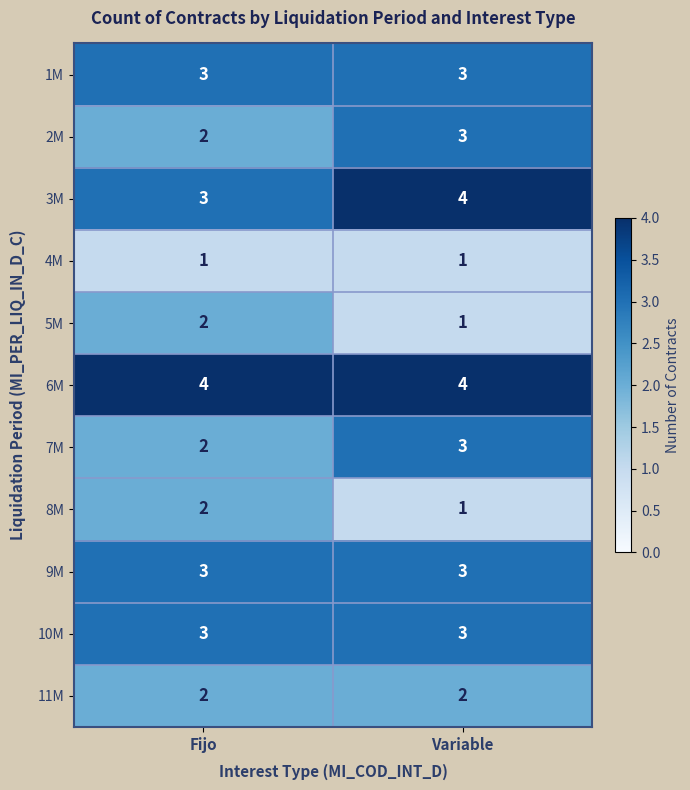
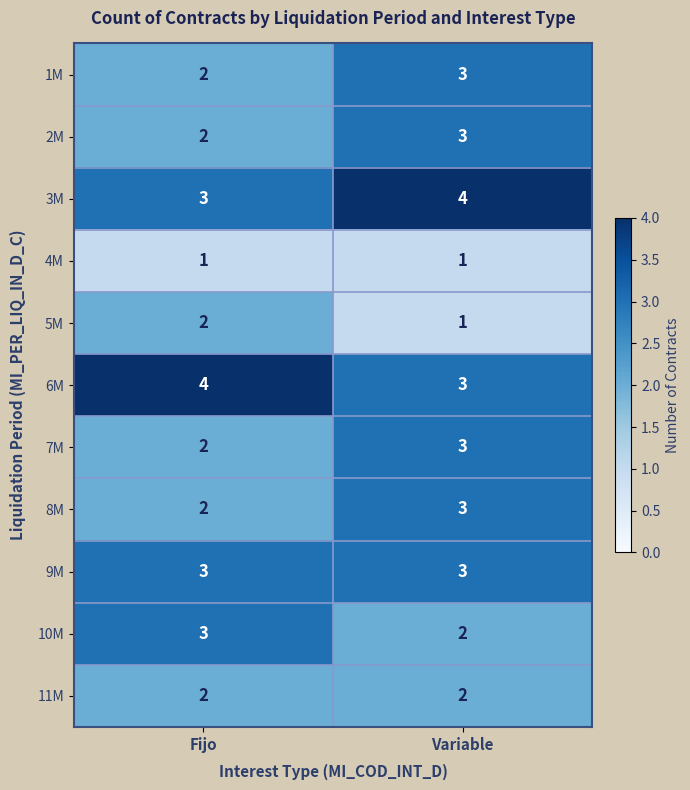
  {
    "1M": {
-     "Fijo": 3,
+     "Fijo": 2,
      "Variable": 3
    },
    "2M": {
      "Fijo": 2,
      "Variable": 3
    },
    "3M": {
      "Fijo": 3,
      "Variable": 4
    },
    "4M": {
      "Fijo": 1,
      "Variable": 1
    },
    "5M": {
      "Fijo": 2,
      "Variable": 1
    },
    "6M": {
      "Fijo": 4,
-     "Variable": 4
+     "Variable": 3
    },
    "7M": {
      "Fijo": 2,
      "Variable": 3
    },
    "8M": {
      "Fijo": 2,
-     "Variable": 1
+     "Variable": 3
    },
    "9M": {
      "Fijo": 3,
      "Variable": 3
    },
    "10M": {
      "Fijo": 3,
-     "Variable": 3
+     "Variable": 2
    },
    "11M": {
      "Fijo": 2,
      "Variable": 2
    }
  }
